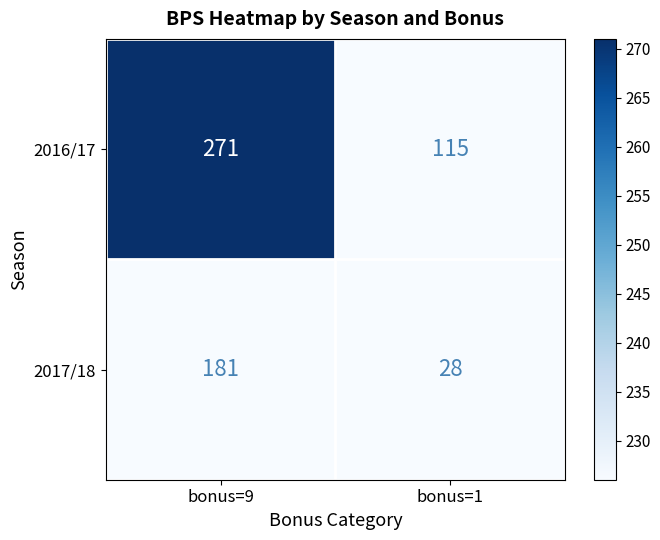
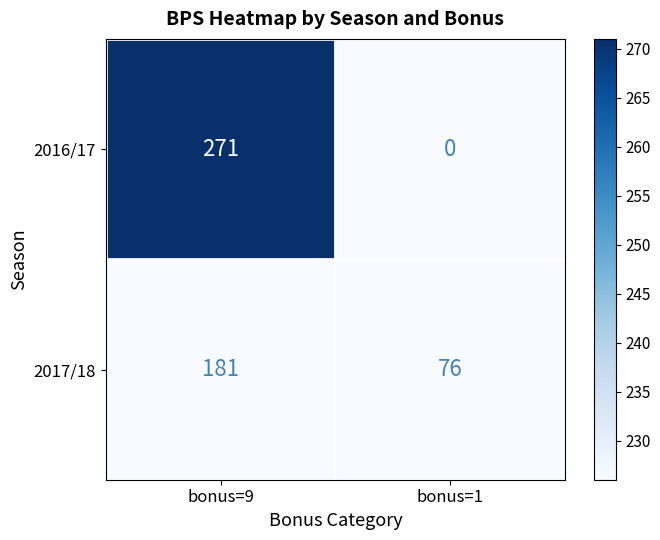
  {
    "2016/17": {
      "bonus=9": 271,
-     "bonus=1": 115
+     "bonus=1": 0
    },
    "2017/18": {
      "bonus=9": 181,
-     "bonus=1": 28
+     "bonus=1": 76
    }
  }
